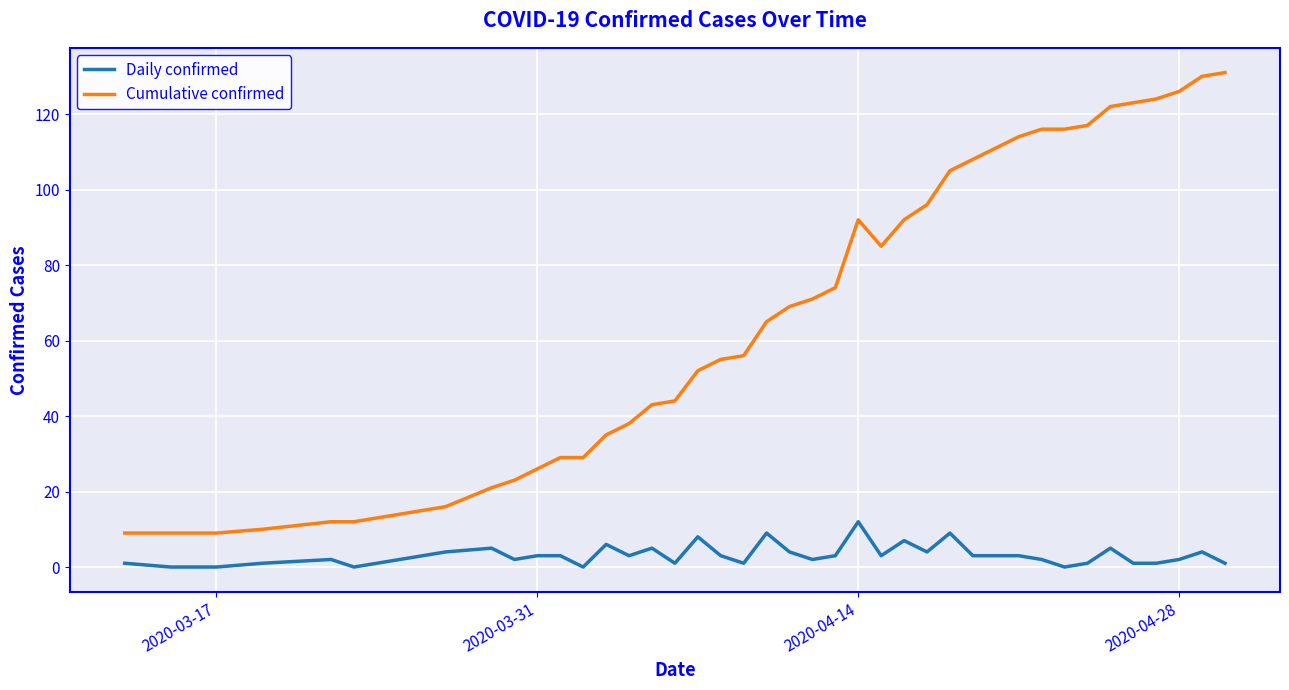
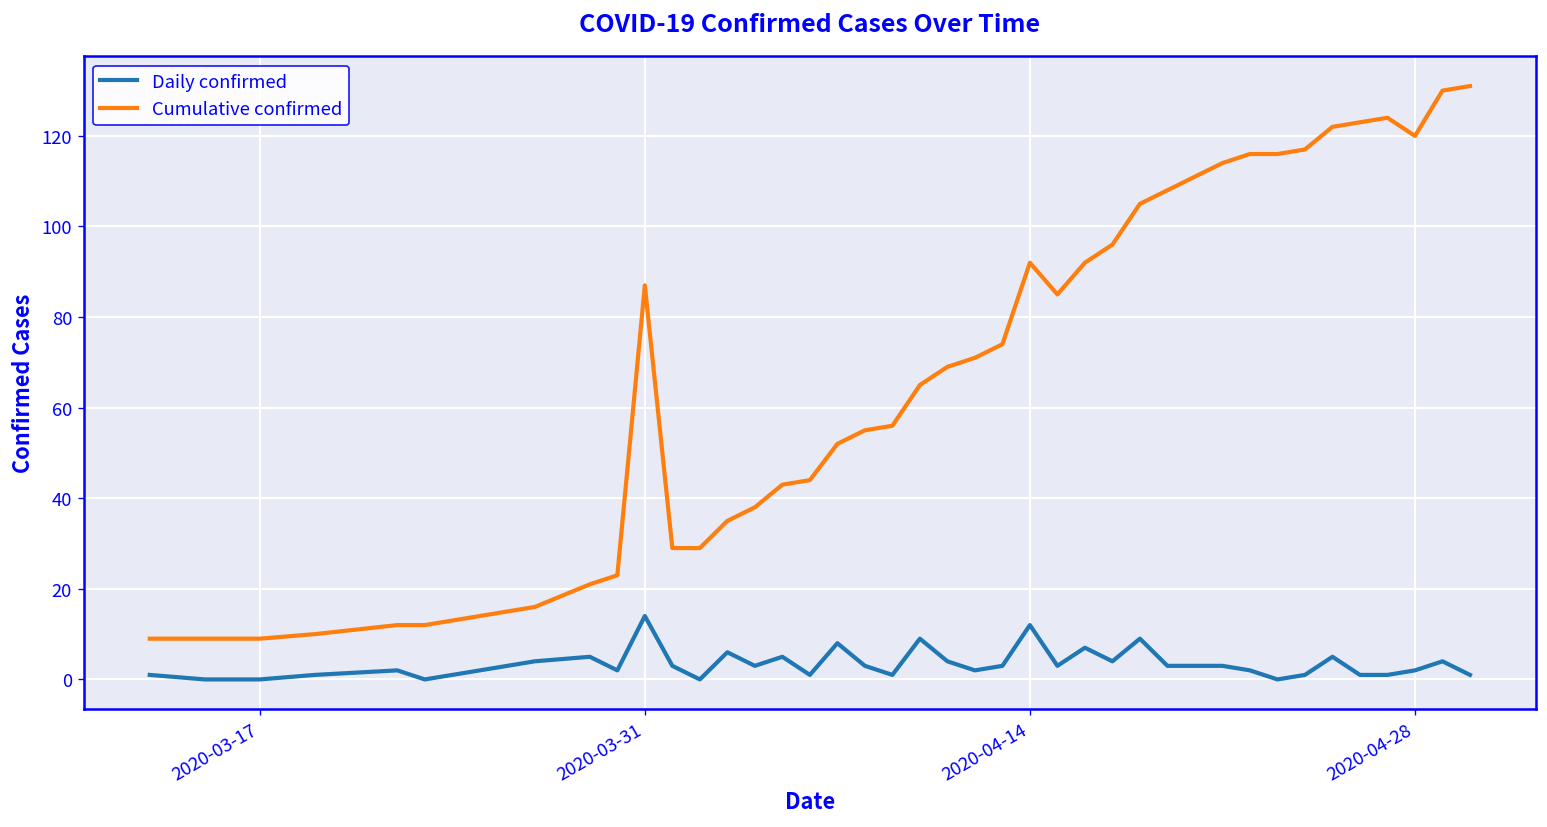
  {
    "Daily confirmed": {
      "2020-03-17": 0,
-     "2020-03-31": 3,
+     "2020-03-31": 14,
      "2020-04-14": 12,
      "2020-04-28": 2
    },
    "Cumulative confirmed": {
      "2020-03-17": 9,
-     "2020-03-31": 26,
+     "2020-03-31": 87,
      "2020-04-14": 92,
-     "2020-04-28": 126
+     "2020-04-28": 120
    }
  }
